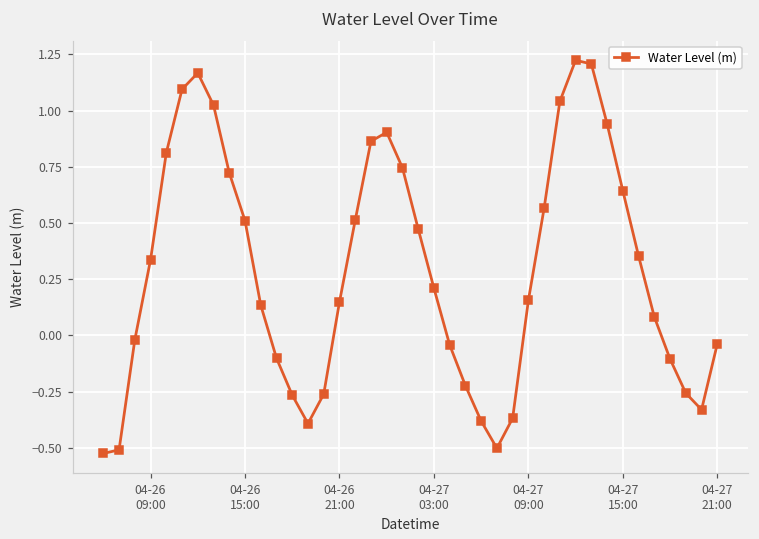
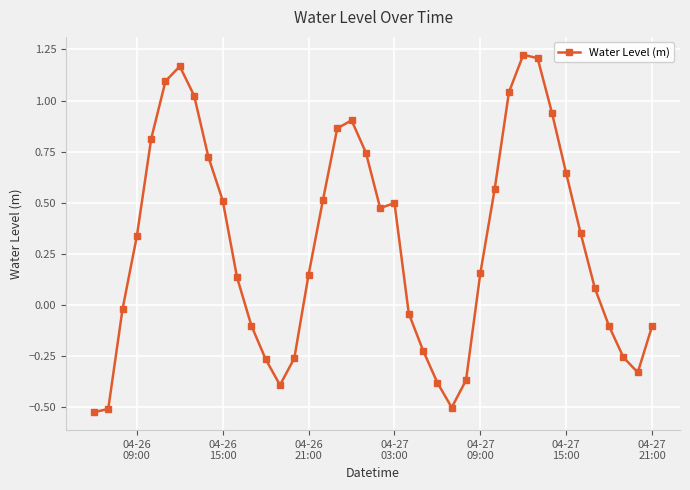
  {
    "04-26 09:00": 0.34,
    "04-26 15:00": 0.51,
    "04-26 21:00": 0.15,
-   "04-27 03:00": 0.21,
+   "04-27 03:00": 0.50,
    "04-27 09:00": 0.16,
    "04-27 15:00": 0.64,
-   "04-27 21:00": -0.04
+   "04-27 21:00": -0.10
  }
